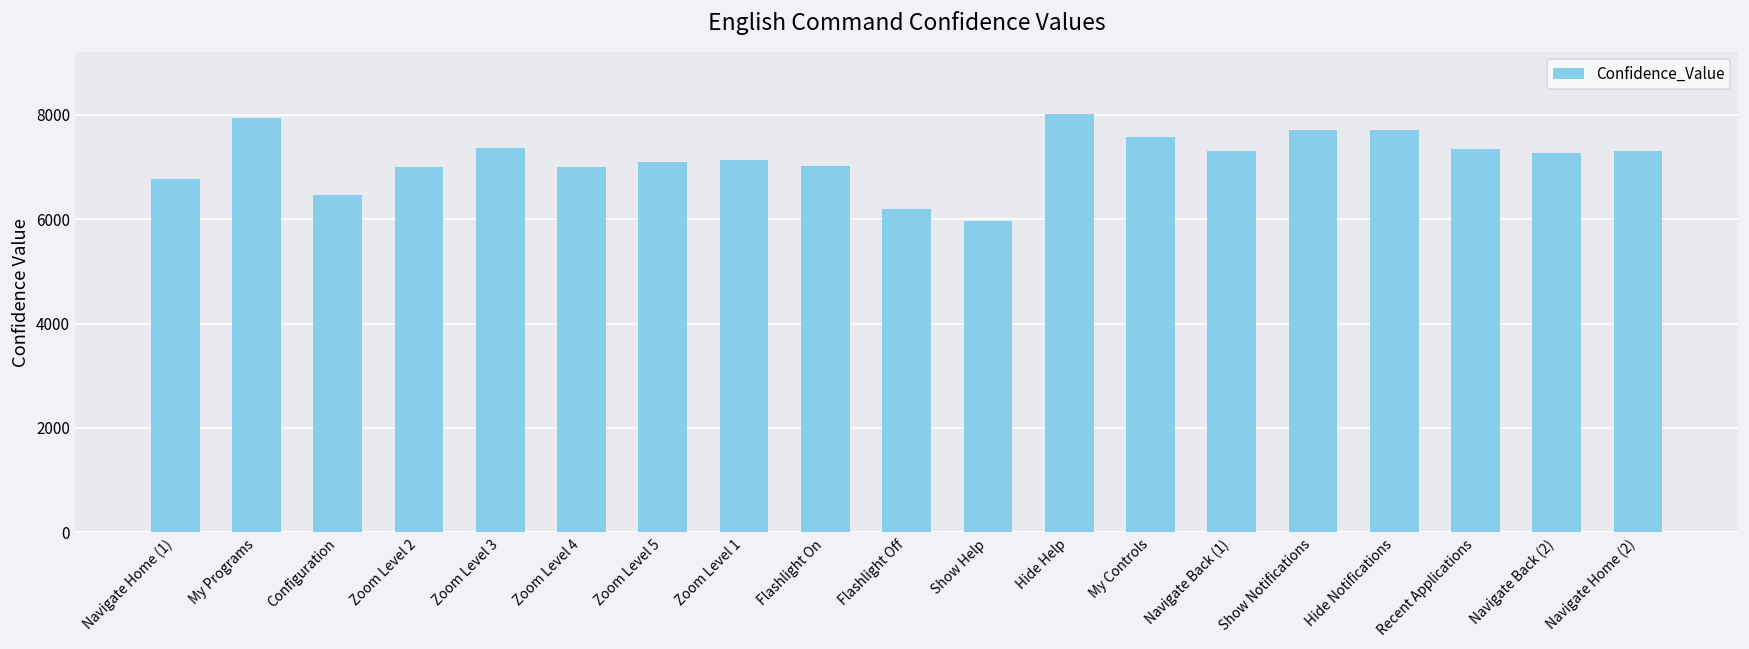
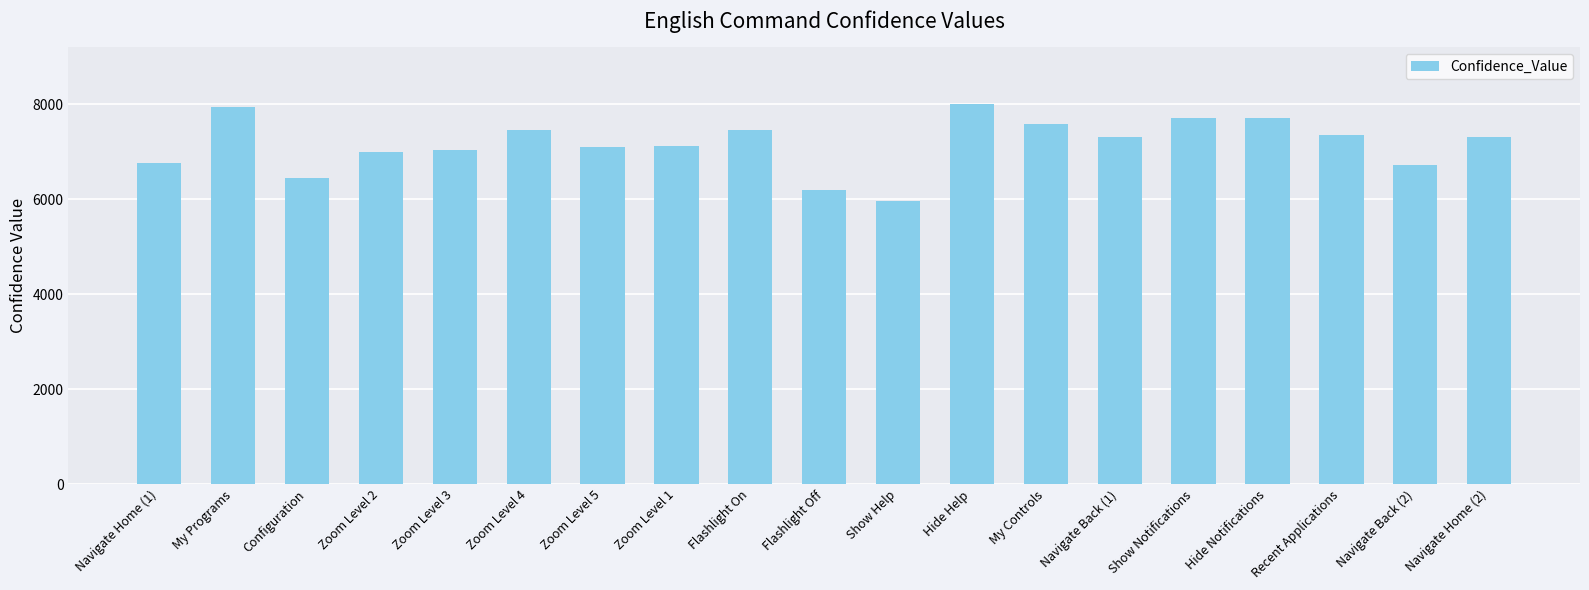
  {
    "Navigate Home (1)": 6800,
    "My Programs": 7900,
    "Configuration": 6500,
    "Zoom Level 2": 7000,
-   "Zoom Level 3": 7400,
-   "Zoom Level 4": 7000,
+   "Zoom Level 3": 7000,
+   "Zoom Level 4": 7500,
    "Zoom Level 5": 7100,
    "Zoom Level 1": 7100,
-   "Flashlight On": 7000,
+   "Flashlight On": 7500,
    "Flashlight Off": 6200,
    "Show Help": 6000,
    "Hide Help": 8000,
    "My Controls": 7600,
    "Navigate Back (1)": 7300,
    "Show Notifications": 7700,
    "Hide Notifications": 7700,
    "Recent Applications": 7300,
-   "Navigate Back (2)": 7300,
+   "Navigate Back (2)": 6700,
    "Navigate Home (2)": 7300
  }
